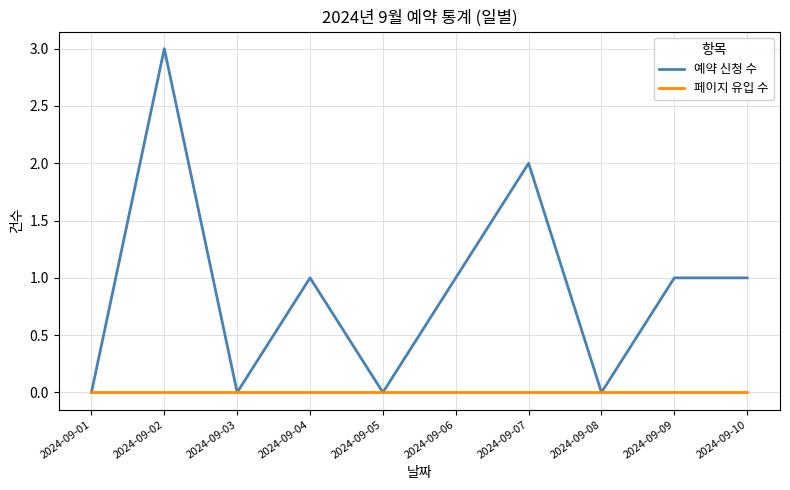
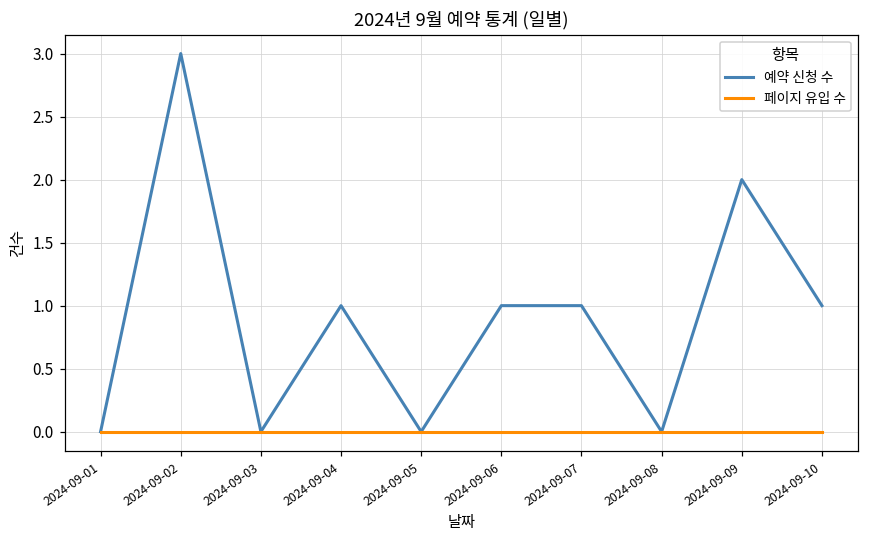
  {
    "예약 신청 수": {
      "2024-09-02": 3,
      "2024-09-04": 1,
      "2024-09-06": 1,
-     "2024-09-07": 2,
-     "2024-09-09": 1,
+     "2024-09-07": 1,
+     "2024-09-09": 2,
      "2024-09-10": 1
    },
    "페이지 유입 수": {
      "2024-09-02": 0,
      "2024-09-04": 0,
      "2024-09-06": 0,
      "2024-09-07": 0,
      "2024-09-09": 0,
      "2024-09-10": 0
    }
  }
